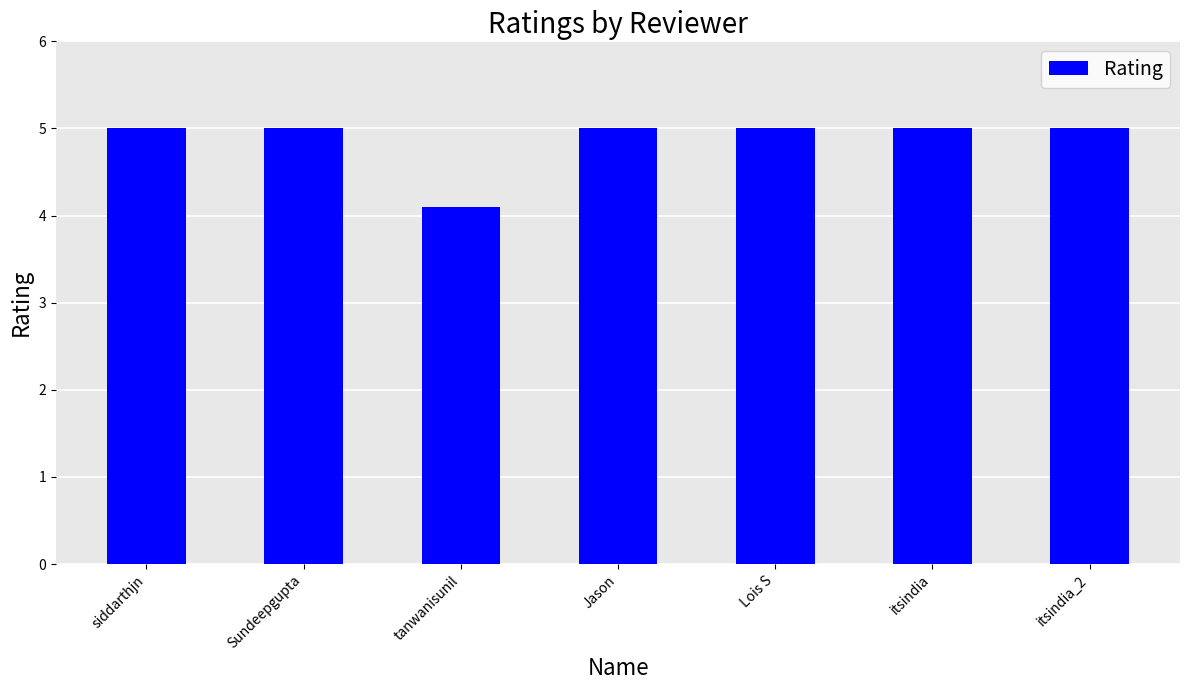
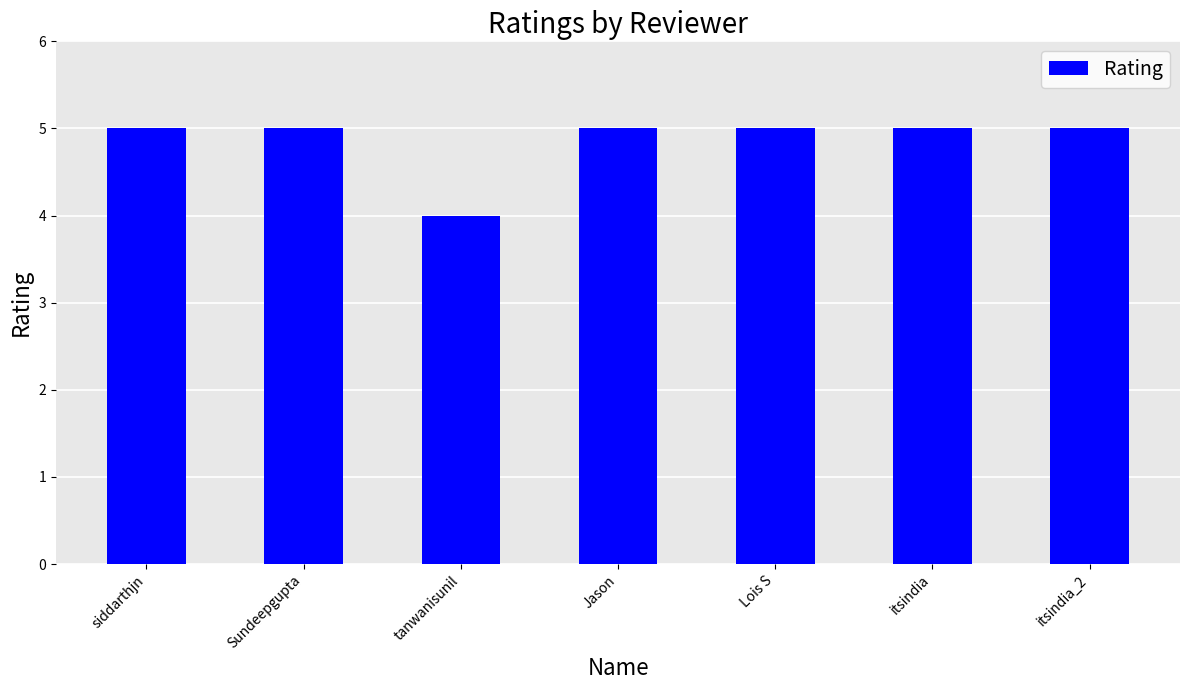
  {
    "siddarthjn": 5.0,
    "Sundeepgupta": 5.0,
-   "tanwanisunil": 4.1,
+   "tanwanisunil": 4.0,
    "Jason": 5.0,
    "Lois S": 5.0,
    "itsindia": 5.0,
    "itsindia_2": 5.0
  }
